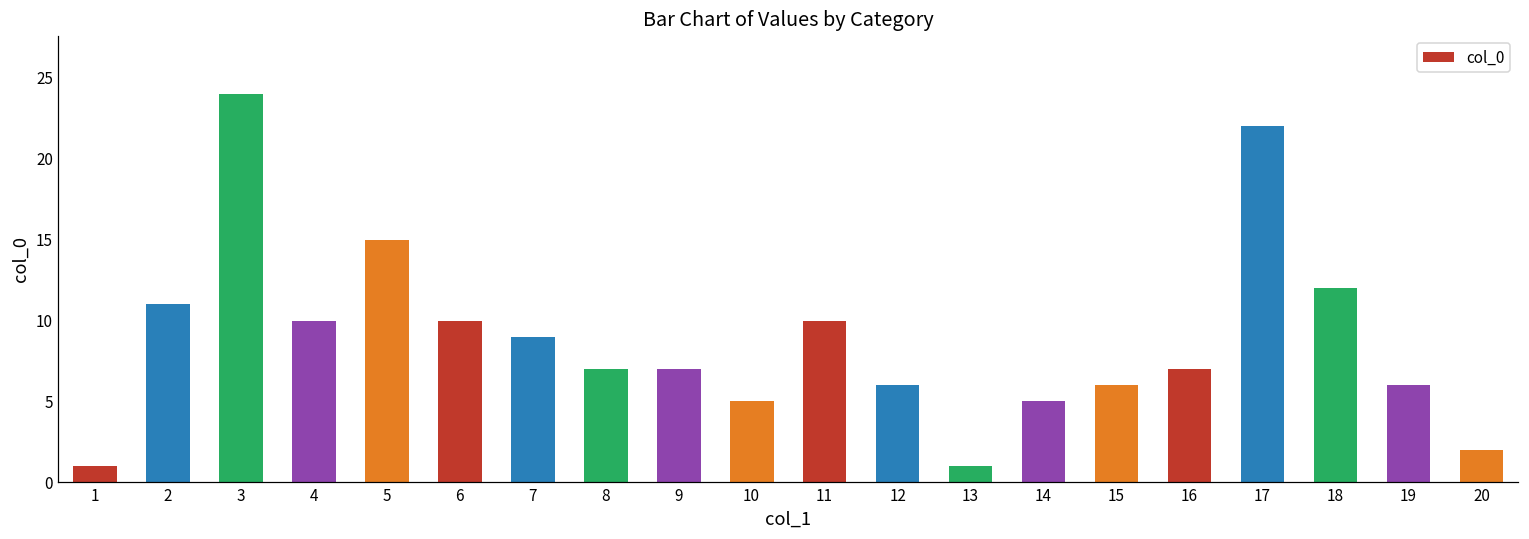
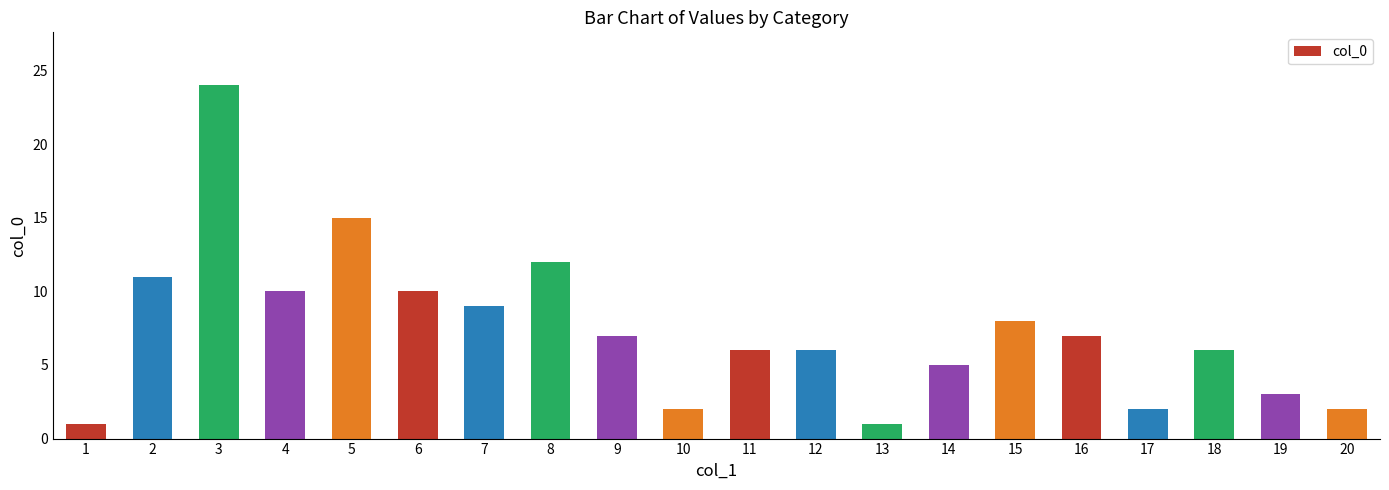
  {
    "1": 1,
    "2": 11,
    "3": 24,
    "4": 10,
    "5": 15,
    "6": 10,
    "7": 9,
-   "8": 7,
+   "8": 12,
    "9": 7,
-   "10": 5,
-   "11": 10,
+   "10": 2,
+   "11": 6,
    "12": 6,
    "13": 1,
    "14": 5,
-   "15": 6,
+   "15": 8,
    "16": 7,
-   "17": 22,
-   "18": 12,
-   "19": 6,
+   "17": 2,
+   "18": 6,
+   "19": 3,
    "20": 2
  }
